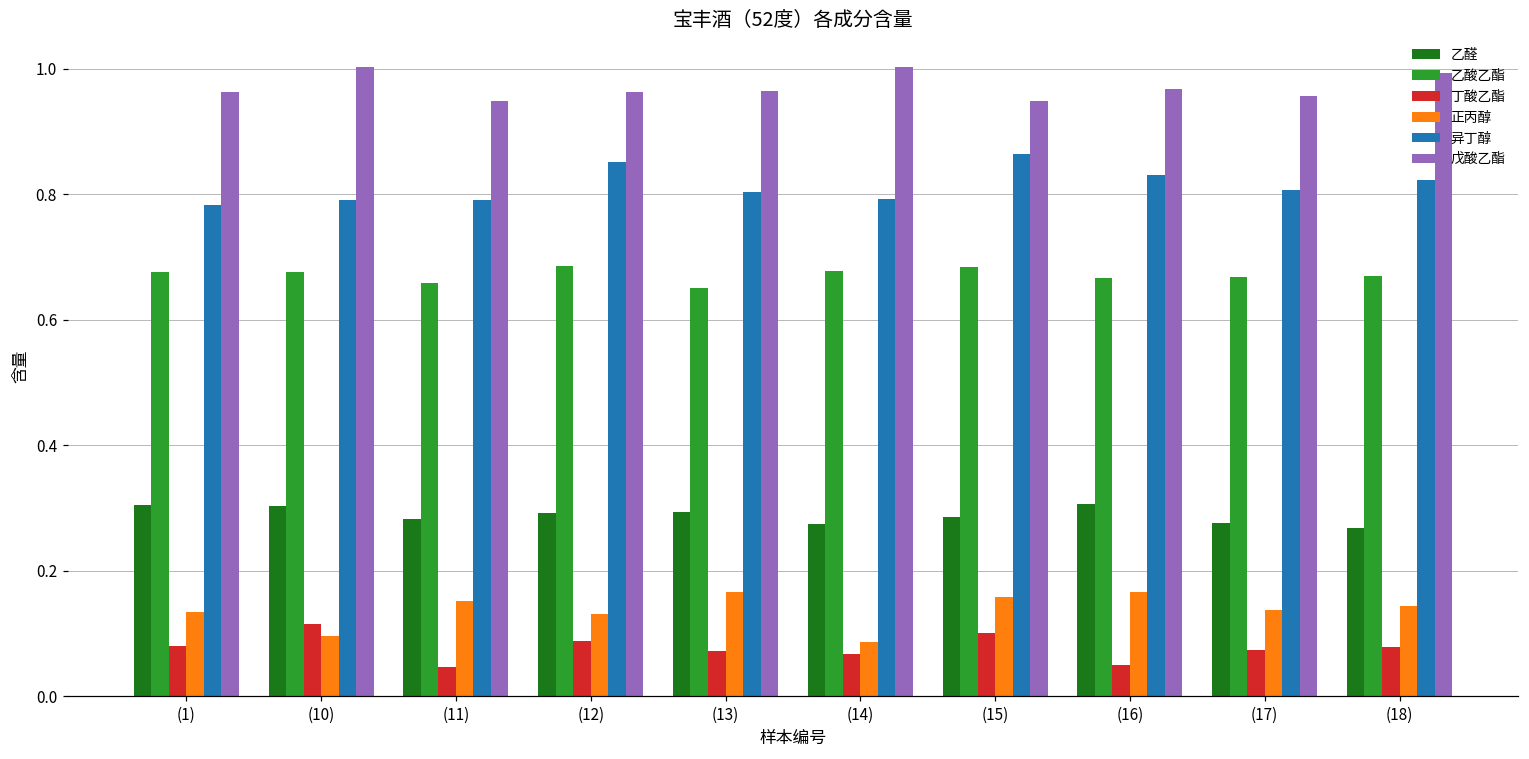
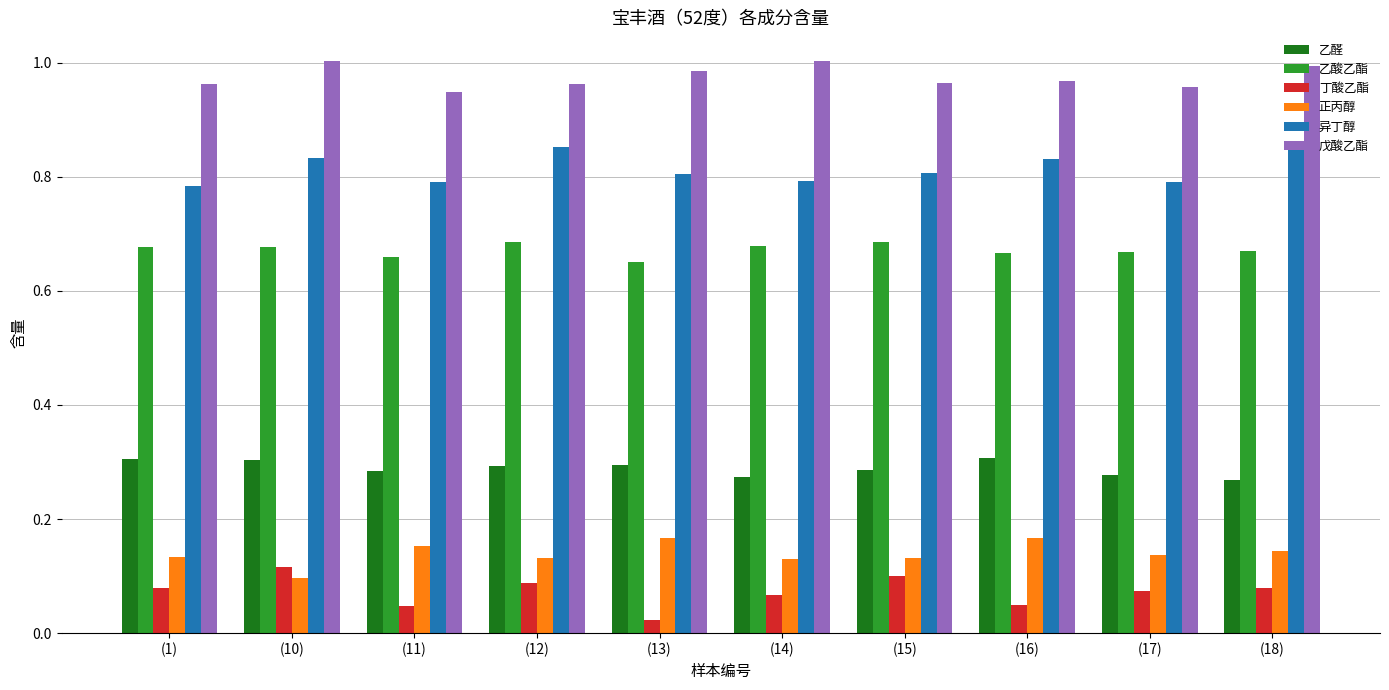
  {
    "丁酸乙酯": {
      "(1)": 0.08,
      "(10)": 0.12,
      "(11)": 0.05,
      "(12)": 0.09,
-     "(13)": 0.07,
+     "(13)": 0.02,
      "(14)": 0.07,
      "(15)": 0.10,
      "(16)": 0.05,
      "(17)": 0.07,
      "(18)": 0.08
    },
    "正丙醇": {
      "(1)": 0.13,
      "(10)": 0.10,
      "(11)": 0.15,
      "(12)": 0.13,
      "(13)": 0.17,
-     "(14)": 0.09,
-     "(15)": 0.16,
+     "(14)": 0.13,
+     "(15)": 0.13,
      "(16)": 0.17,
      "(17)": 0.14,
      "(18)": 0.14
    },
    "异丁醇": {
      "(1)": 0.78,
-     "(10)": 0.79,
+     "(10)": 0.83,
      "(11)": 0.79,
      "(12)": 0.85,
      "(13)": 0.80,
      "(14)": 0.79,
-     "(15)": 0.86,
+     "(15)": 0.81,
      "(16)": 0.83,
-     "(17)": 0.81,
-     "(18)": 0.82
+     "(17)": 0.79,
+     "(18)": 0.85
    },
    "戊酸乙酯": {
      "(1)": 0.96,
      "(10)": 1.00,
      "(11)": 0.95,
      "(12)": 0.96,
-     "(13)": 0.97,
+     "(13)": 0.98,
      "(14)": 1.00,
-     "(15)": 0.95,
+     "(15)": 0.96,
      "(16)": 0.97,
      "(17)": 0.96,
      "(18)": 0.99
    }
  }
